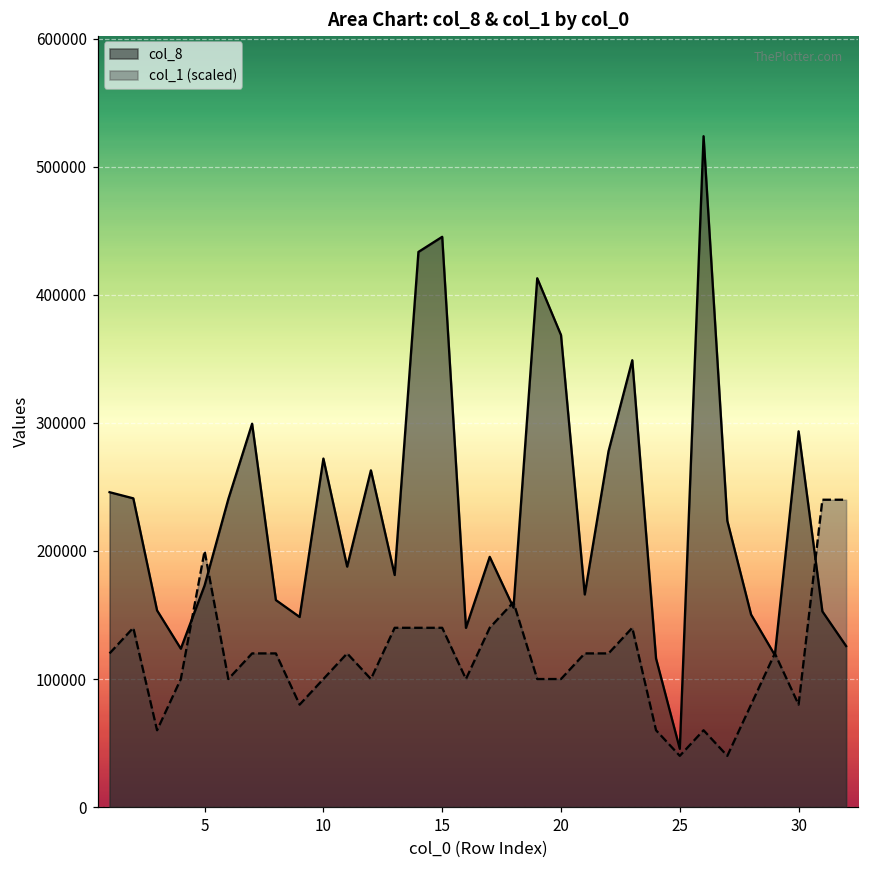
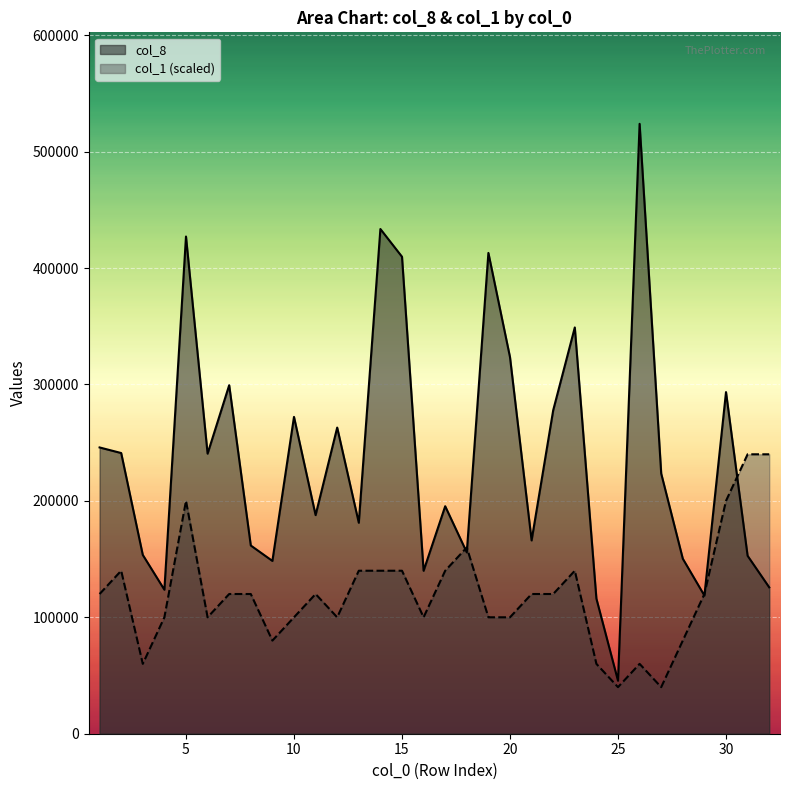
  {
    "col_8": {
-     "5": 173000,
+     "5": 427000,
      "10": 272000,
-     "15": 445000,
-     "20": 369000,
+     "15": 410000,
+     "20": 323000,
      "25": 46000,
      "30": 293000
    },
    "col_1 (scaled)": {
      "5": 200000,
      "10": 100000,
      "15": 140000,
      "20": 100000,
      "25": 40000,
-     "30": 80000
+     "30": 200000
    }
  }
